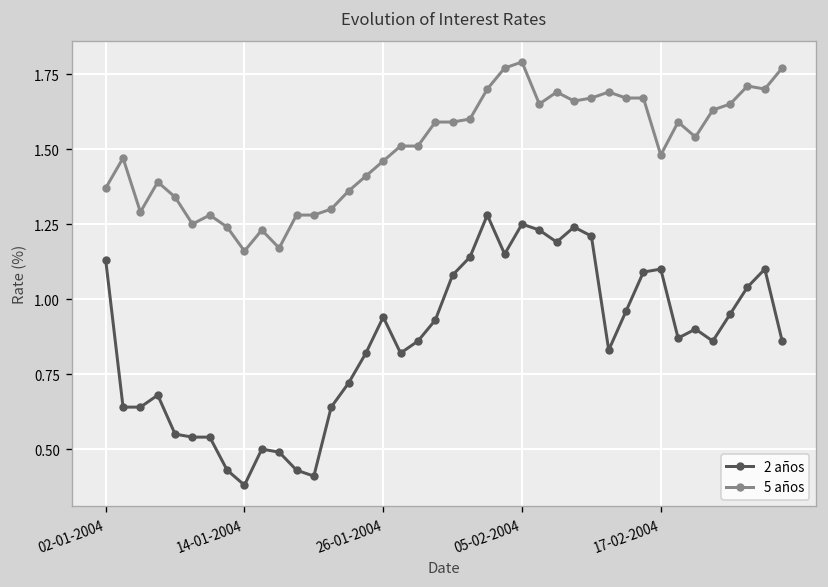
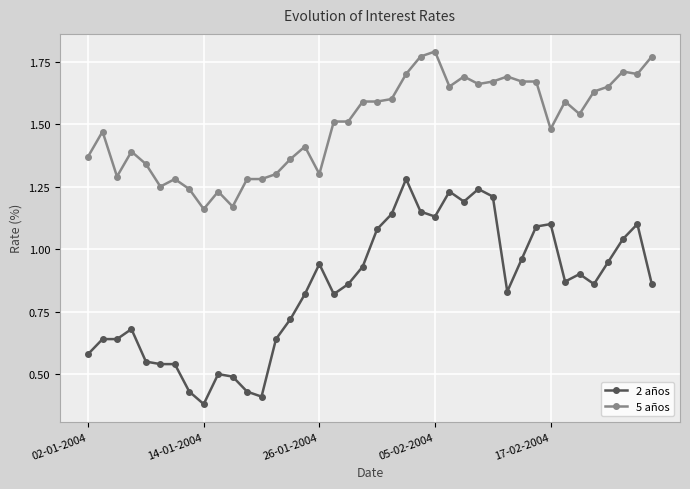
  {
    "2 años": {
-     "02-01-2004": 1.13,
+     "02-01-2004": 0.58,
      "14-01-2004": 0.38,
      "26-01-2004": 0.94,
-     "05-02-2004": 1.25,
+     "05-02-2004": 1.13,
      "17-02-2004": 1.10
    },
    "5 años": {
      "02-01-2004": 1.37,
      "14-01-2004": 1.16,
-     "26-01-2004": 1.46,
+     "26-01-2004": 1.30,
      "05-02-2004": 1.79,
      "17-02-2004": 1.48
    }
  }
